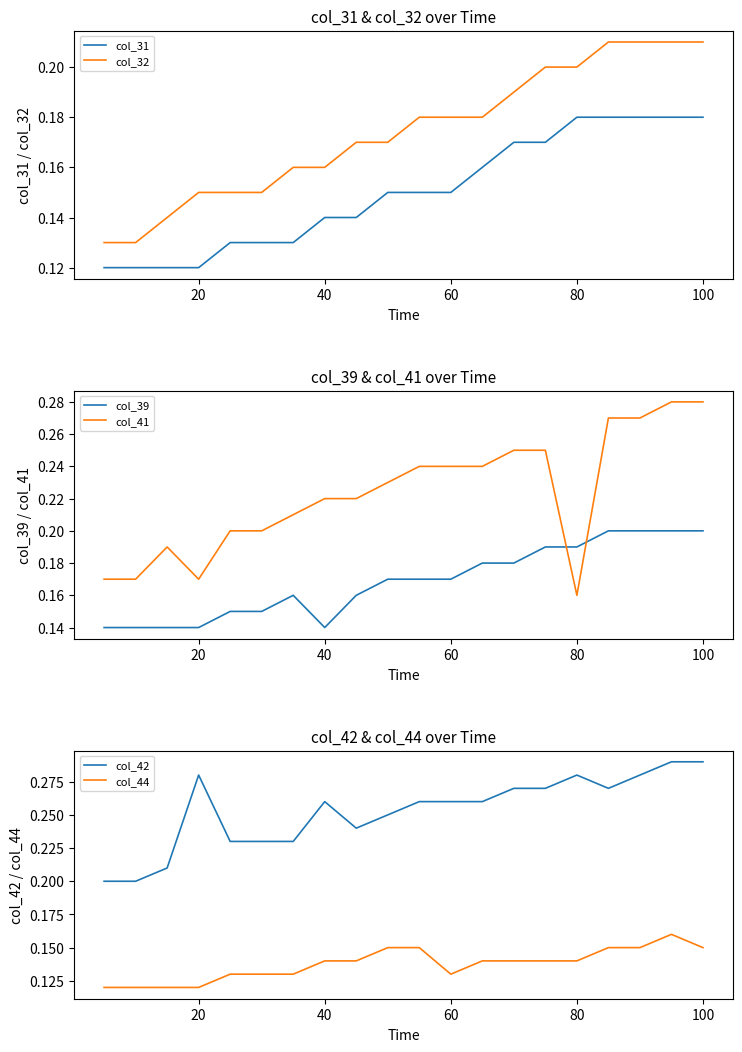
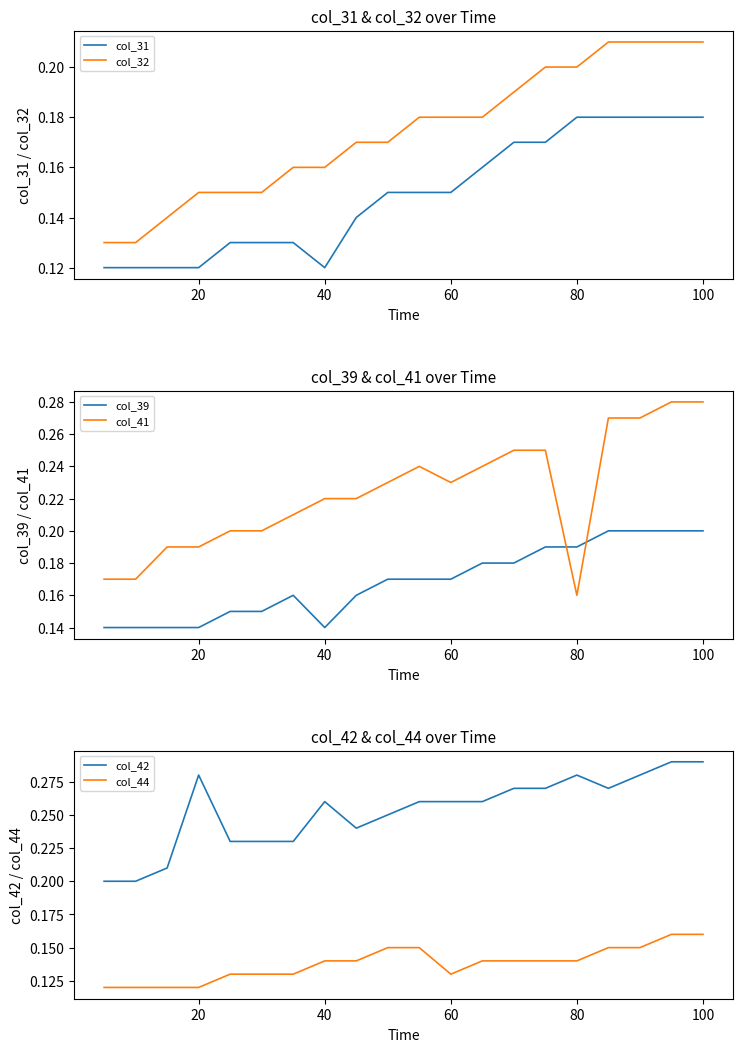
  {
    "col_31 & col_32 over Time": {
      "col_31": {
        "20": 0.12,
-       "40": 0.14,
+       "40": 0.12,
        "60": 0.15,
        "80": 0.18,
        "100": 0.18
      },
      "col_32": {
        "20": 0.15,
        "40": 0.16,
        "60": 0.18,
        "80": 0.20,
        "100": 0.21
      }
    },
    "col_39 & col_41 over Time": {
      "col_39": {
        "20": 0.14,
        "40": 0.14,
        "60": 0.17,
        "80": 0.19,
        "100": 0.20
      },
      "col_41": {
-       "20": 0.17,
+       "20": 0.19,
        "40": 0.22,
-       "60": 0.24,
+       "60": 0.23,
        "80": 0.16,
        "100": 0.28
      }
    },
    "col_42 & col_44 over Time": {
      "col_42": {
        "20": 0.28,
        "40": 0.26,
        "60": 0.26,
        "80": 0.28,
        "100": 0.29
      },
      "col_44": {
        "20": 0.12,
        "40": 0.14,
        "60": 0.13,
        "80": 0.14,
-       "100": 0.15
+       "100": 0.16
      }
    }
  }
